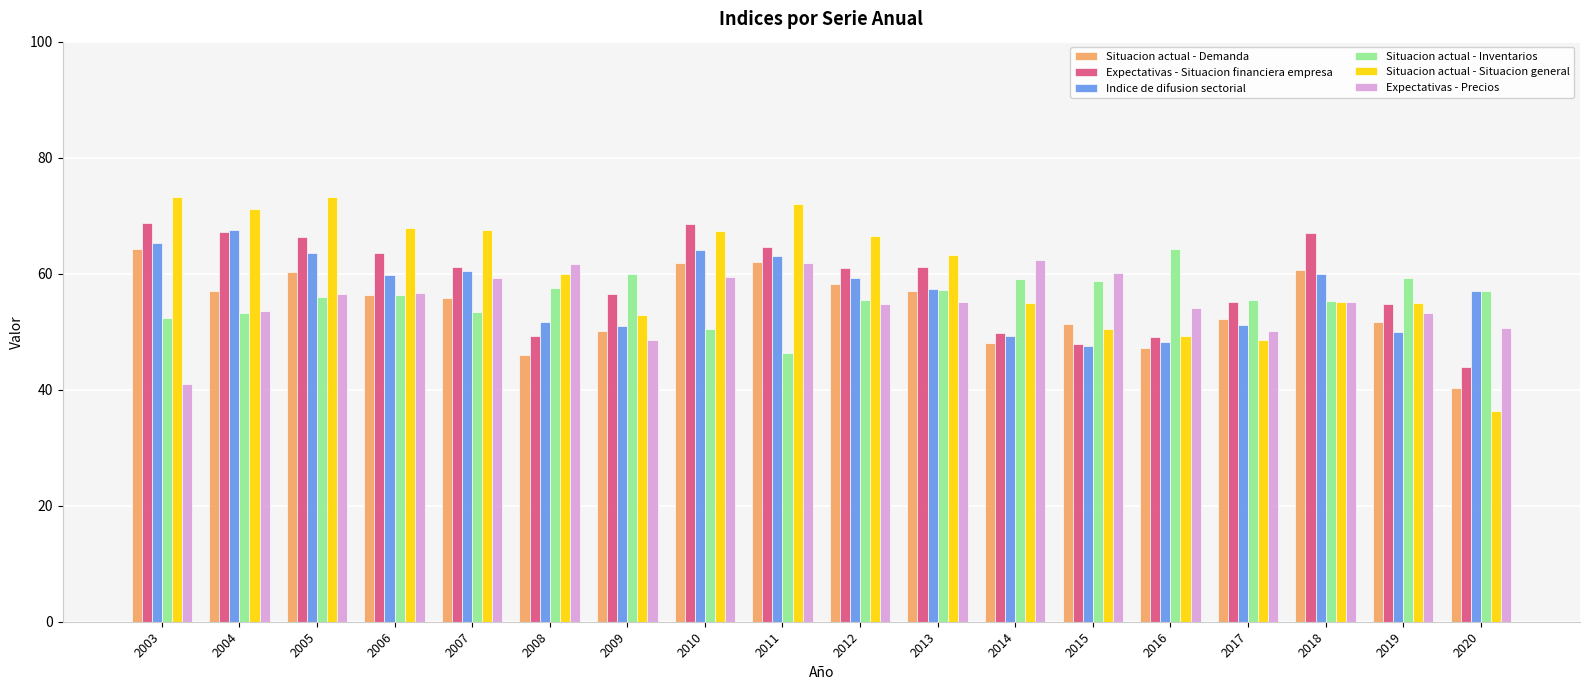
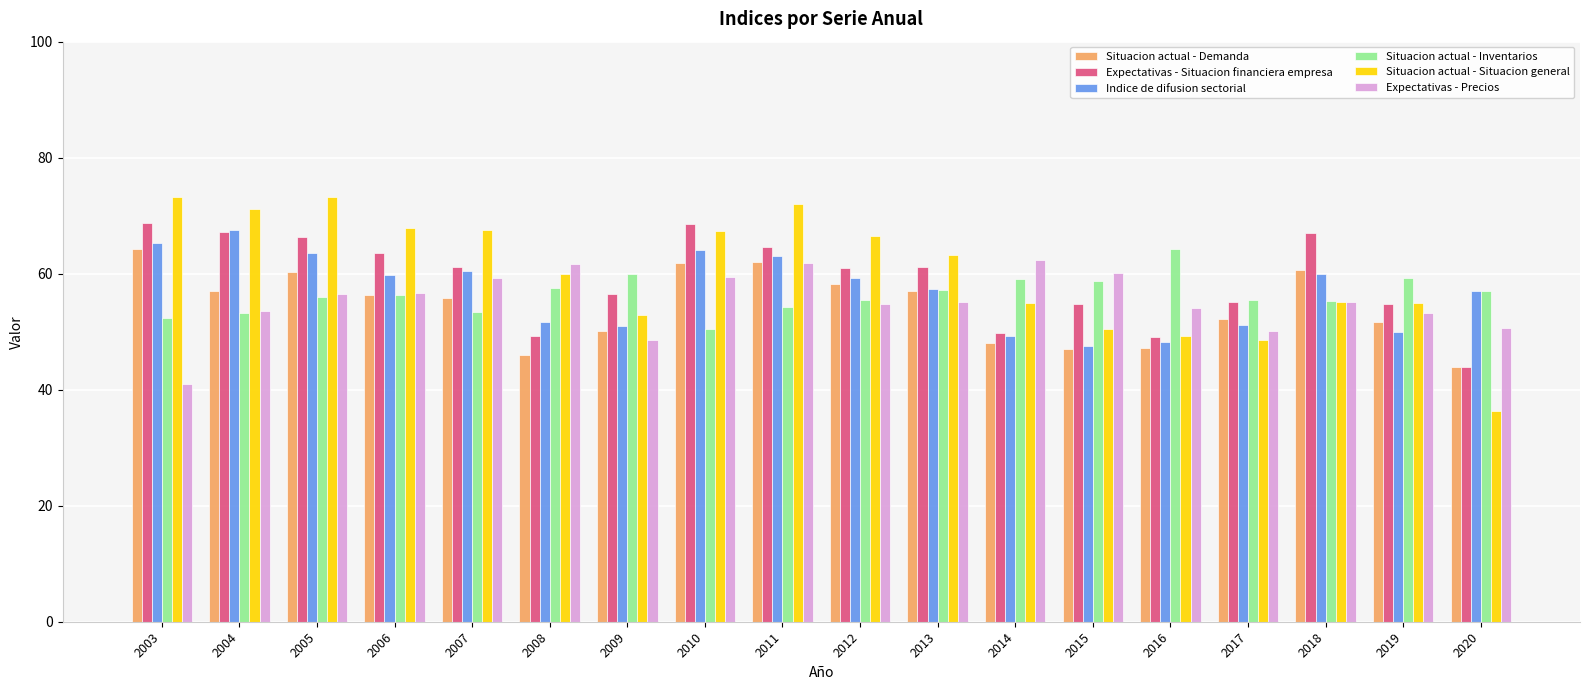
  {
    "Situacion actual - Demanda": {
      "2003": 64,
      "2004": 57,
      "2005": 60,
      "2006": 56,
      "2007": 56,
      "2008": 46,
      "2009": 50,
      "2010": 62,
      "2011": 62,
      "2012": 58,
      "2013": 57,
      "2014": 48,
-     "2015": 51,
+     "2015": 47,
      "2016": 47,
      "2017": 52,
      "2018": 61,
      "2019": 52,
-     "2020": 40
+     "2020": 44
    },
    "Expectativas - Situacion financiera empresa": {
      "2003": 69,
      "2004": 67,
      "2005": 66,
      "2006": 64,
      "2007": 61,
      "2008": 49,
      "2009": 57,
      "2010": 69,
      "2011": 65,
      "2012": 61,
      "2013": 61,
      "2014": 50,
-     "2015": 48,
+     "2015": 55,
      "2016": 49,
      "2017": 55,
      "2018": 67,
      "2019": 55,
      "2020": 44
    },
    "Indice de difusion sectorial": {
      "2003": 65,
      "2004": 68,
      "2005": 64,
      "2006": 60,
      "2007": 60,
      "2008": 52,
      "2009": 51,
      "2010": 64,
      "2011": 63,
      "2012": 59,
      "2013": 57,
      "2014": 49,
      "2015": 48,
      "2016": 48,
      "2017": 51,
      "2018": 60,
      "2019": 50,
      "2020": 57
    },
    "Situacion actual - Inventarios": {
      "2003": 52,
      "2004": 53,
      "2005": 56,
      "2006": 56,
      "2007": 53,
      "2008": 58,
      "2009": 60,
      "2010": 50,
-     "2011": 46,
+     "2011": 54,
      "2012": 56,
      "2013": 57,
      "2014": 59,
      "2015": 59,
      "2016": 64,
      "2017": 56,
      "2018": 55,
      "2019": 59,
      "2020": 57
    },
    "Situacion actual - Situacion general": {
      "2003": 73,
      "2004": 71,
      "2005": 73,
      "2006": 68,
      "2007": 68,
      "2008": 60,
      "2009": 53,
      "2010": 67,
      "2011": 72,
      "2012": 67,
      "2013": 63,
      "2014": 55,
      "2015": 51,
      "2016": 49,
      "2017": 49,
      "2018": 55,
      "2019": 55,
      "2020": 36
    },
    "Expectativas - Precios": {
      "2003": 41,
      "2004": 54,
      "2005": 57,
      "2006": 57,
      "2007": 59,
      "2008": 62,
      "2009": 49,
      "2010": 60,
      "2011": 62,
      "2012": 55,
      "2013": 55,
      "2014": 62,
      "2015": 60,
      "2016": 54,
      "2017": 50,
      "2018": 55,
      "2019": 53,
      "2020": 51
    }
  }
